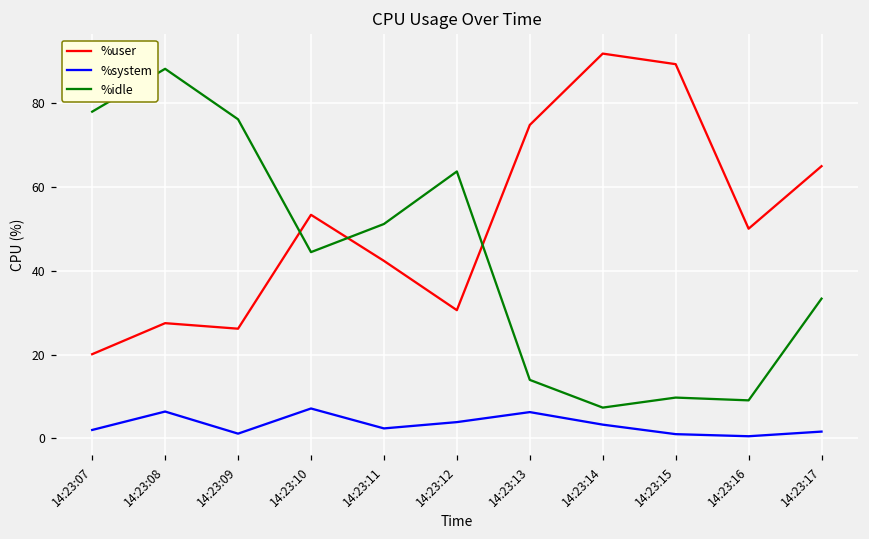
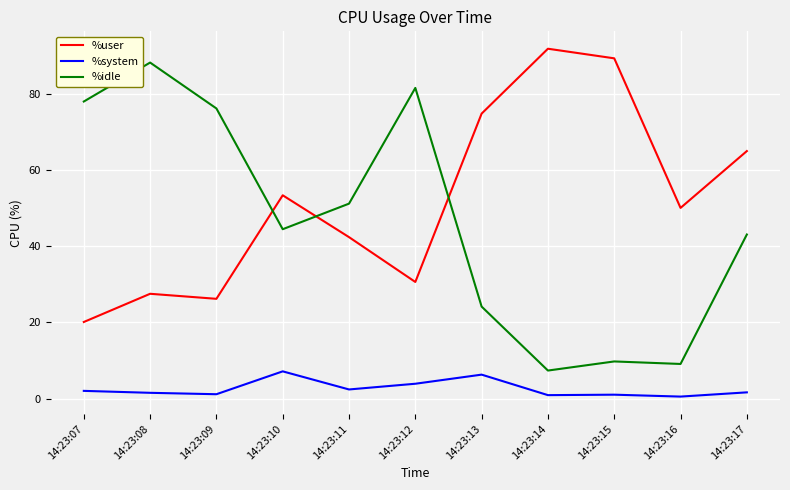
  {
    "%user": {
      "14:23:07": 20,
      "14:23:08": 27,
      "14:23:09": 26,
      "14:23:10": 53,
      "14:23:11": 42,
      "14:23:12": 31,
      "14:23:13": 75,
      "14:23:14": 92,
      "14:23:15": 89,
      "14:23:16": 50,
      "14:23:17": 65
    },
    "%system": {
      "14:23:07": 2,
-     "14:23:08": 6,
+     "14:23:08": 2,
      "14:23:09": 1,
      "14:23:10": 7,
      "14:23:11": 2,
      "14:23:12": 4,
      "14:23:13": 6,
-     "14:23:14": 3,
+     "14:23:14": 1,
      "14:23:15": 1,
      "14:23:16": 1,
      "14:23:17": 2
    },
    "%idle": {
      "14:23:07": 78,
      "14:23:08": 88,
      "14:23:09": 76,
      "14:23:10": 44,
      "14:23:11": 51,
-     "14:23:12": 64,
-     "14:23:13": 14,
+     "14:23:12": 81,
+     "14:23:13": 24,
      "14:23:14": 7,
      "14:23:15": 10,
      "14:23:16": 9,
-     "14:23:17": 33
+     "14:23:17": 43
    }
  }
